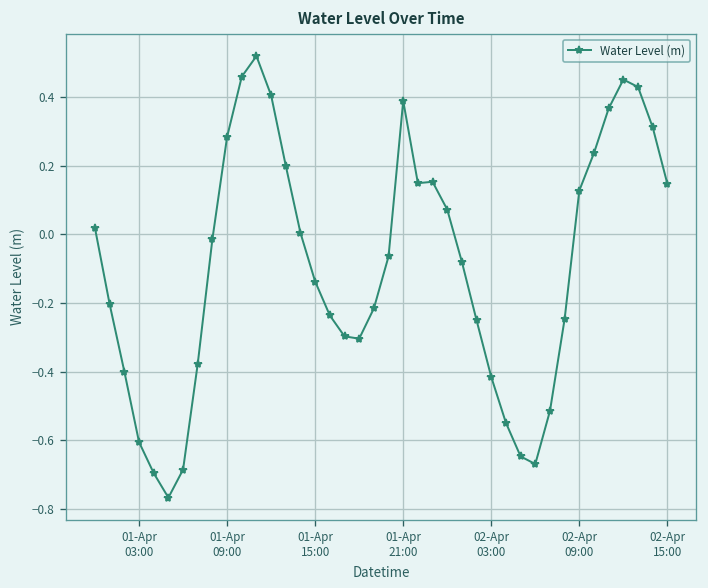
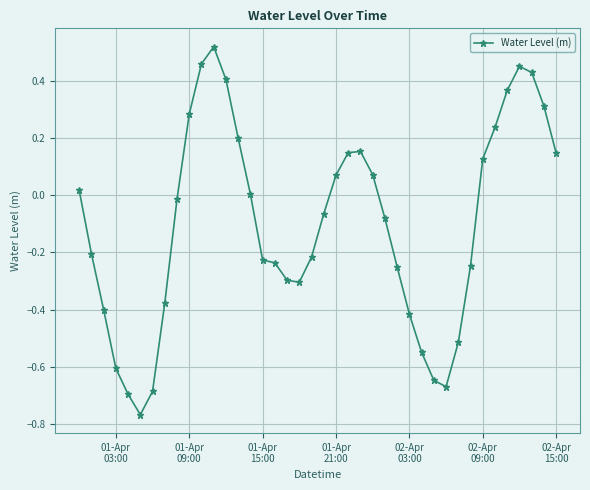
  {
    "01-Apr 03:00": -0.61,
    "01-Apr 09:00": 0.28,
-   "01-Apr 15:00": -0.14,
-   "01-Apr 21:00": 0.39,
+   "01-Apr 15:00": -0.23,
+   "01-Apr 21:00": 0.07,
    "02-Apr 03:00": -0.42,
    "02-Apr 09:00": 0.13,
    "02-Apr 15:00": 0.15
  }
